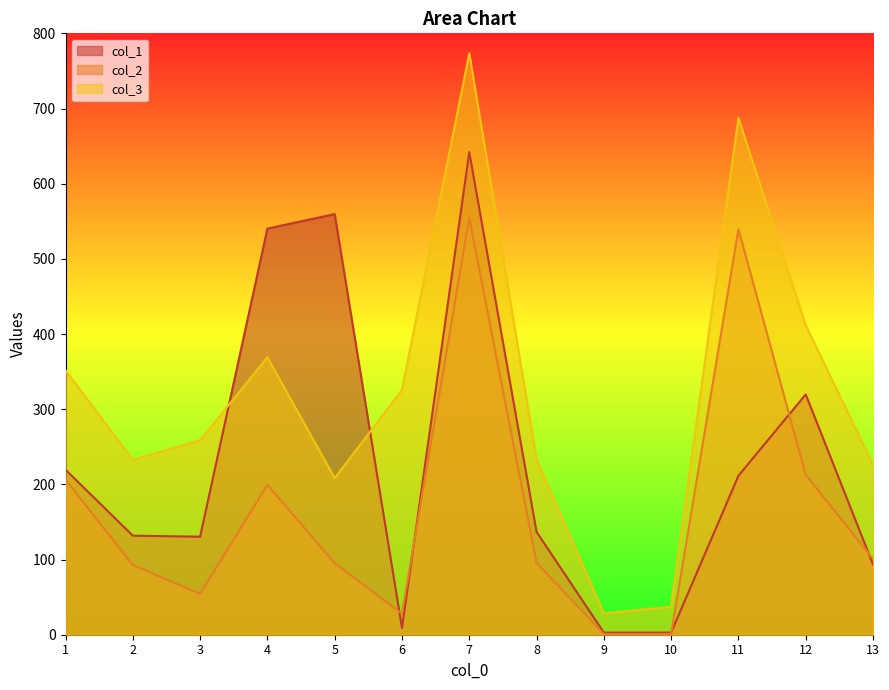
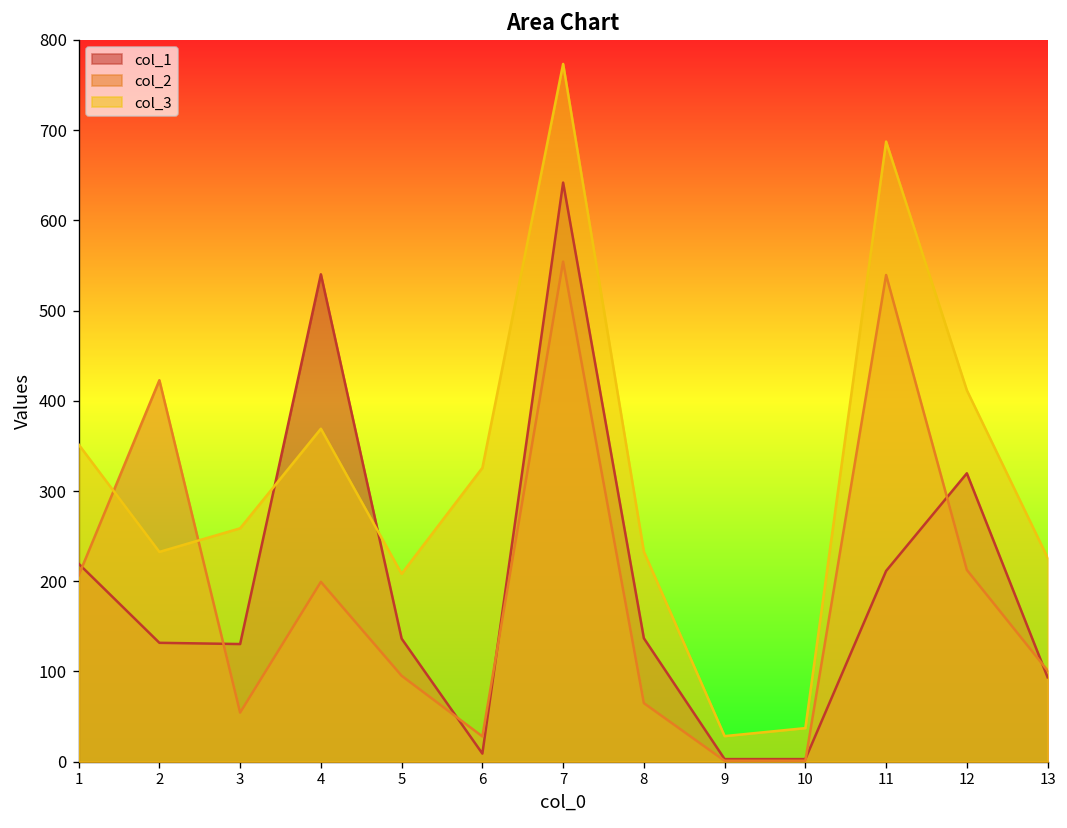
  {
    "col_1": {
      "1": 220,
      "2": 130,
      "3": 130,
      "4": 540,
-     "5": 560,
+     "5": 140,
      "6": 10,
      "7": 640,
      "8": 140,
      "11": 210,
      "12": 320,
      "13": 90
    },
    "col_2": {
      "1": 210,
-     "2": 90,
+     "2": 420,
      "3": 50,
      "4": 200,
      "5": 100,
      "6": 30,
      "7": 550,
-     "8": 100,
+     "8": 60,
      "11": 540,
      "12": 210,
      "13": 100
    },
    "col_3": {
      "1": 350,
      "2": 230,
      "3": 260,
      "4": 370,
      "5": 210,
      "6": 330,
      "7": 770,
      "8": 230,
      "9": 30,
      "10": 40,
      "11": 690,
      "12": 410,
      "13": 230
    }
  }
